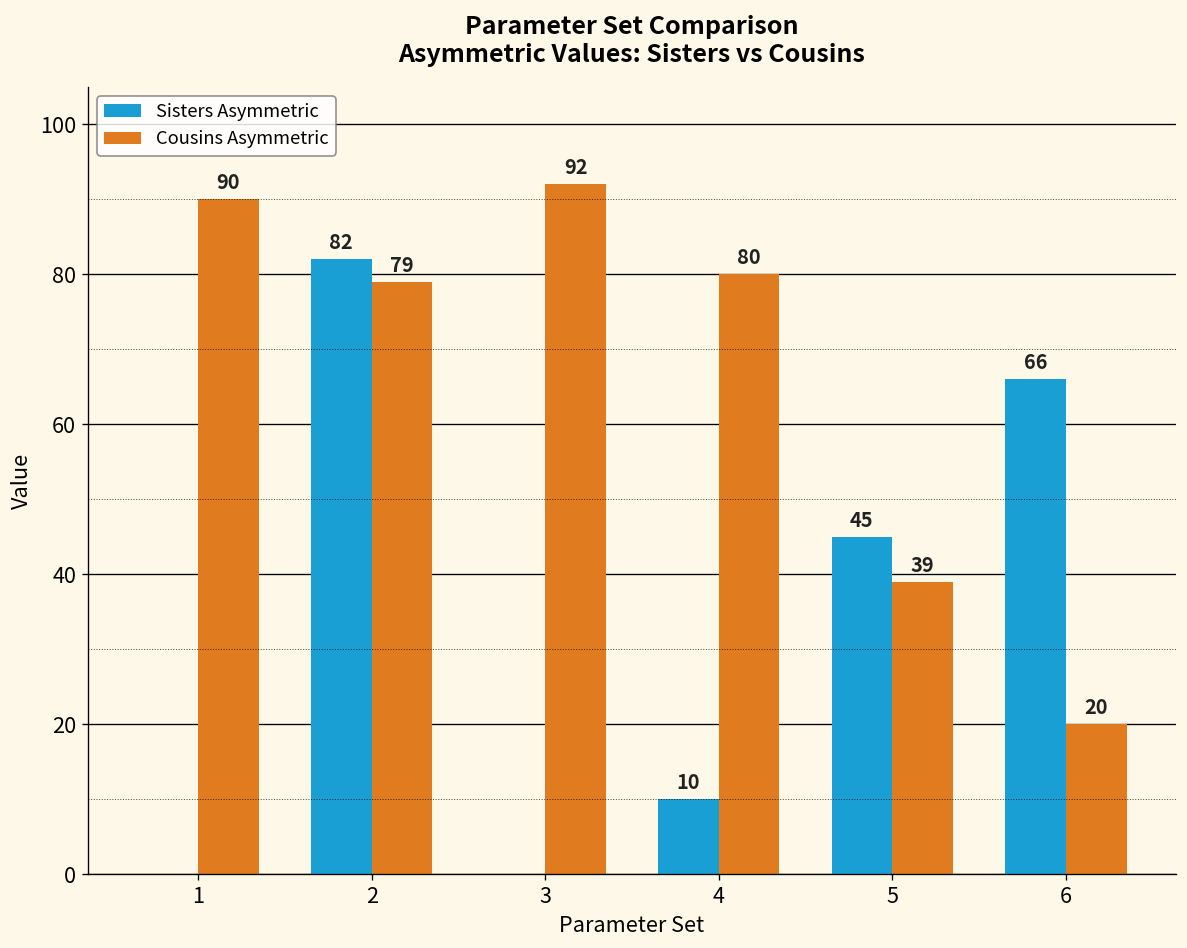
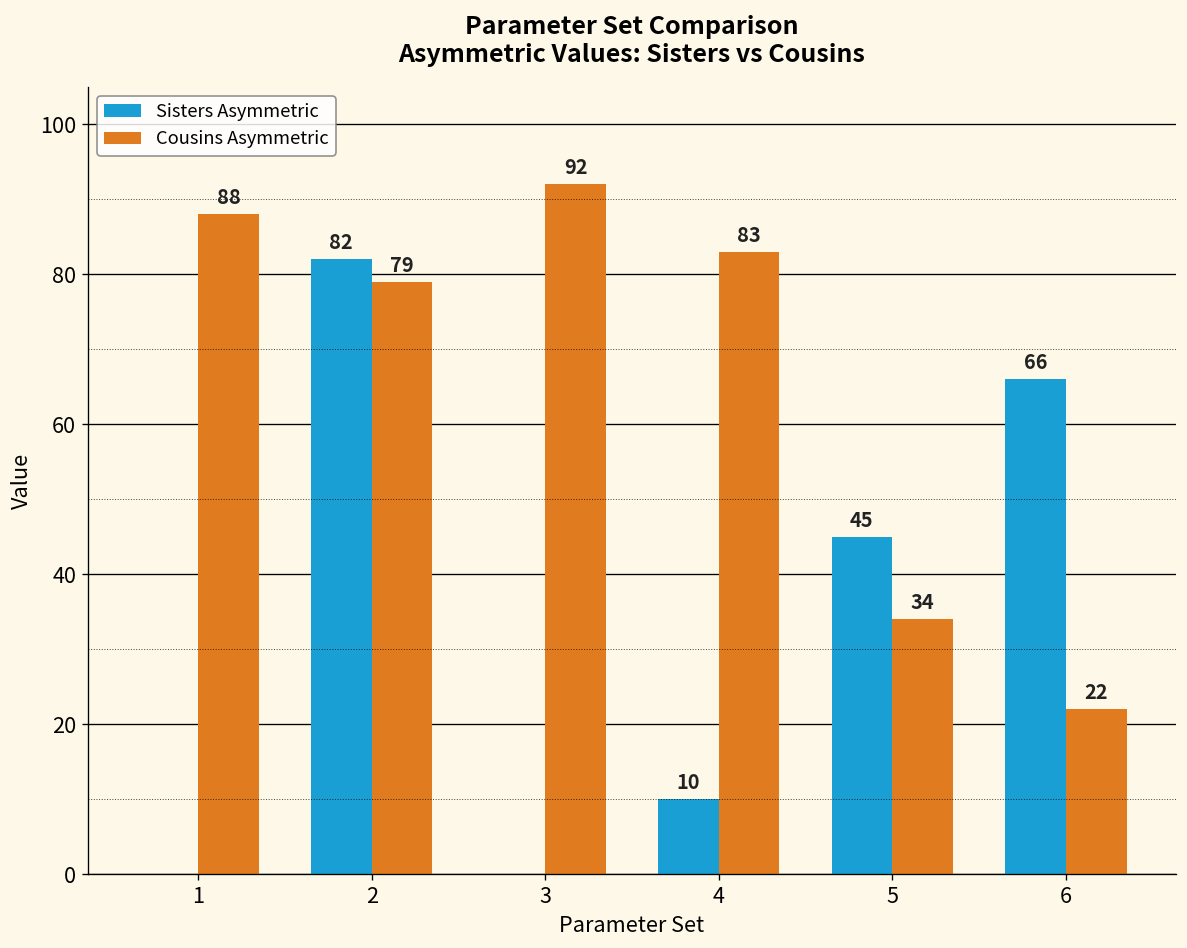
  {
    "Sisters Asymmetric": {
      "2": 82,
      "4": 10,
      "5": 45,
      "6": 66
    },
    "Cousins Asymmetric": {
-     "1": 90,
+     "1": 88,
      "2": 79,
      "3": 92,
-     "4": 80,
-     "5": 39,
-     "6": 20
+     "4": 83,
+     "5": 34,
+     "6": 22
    }
  }
